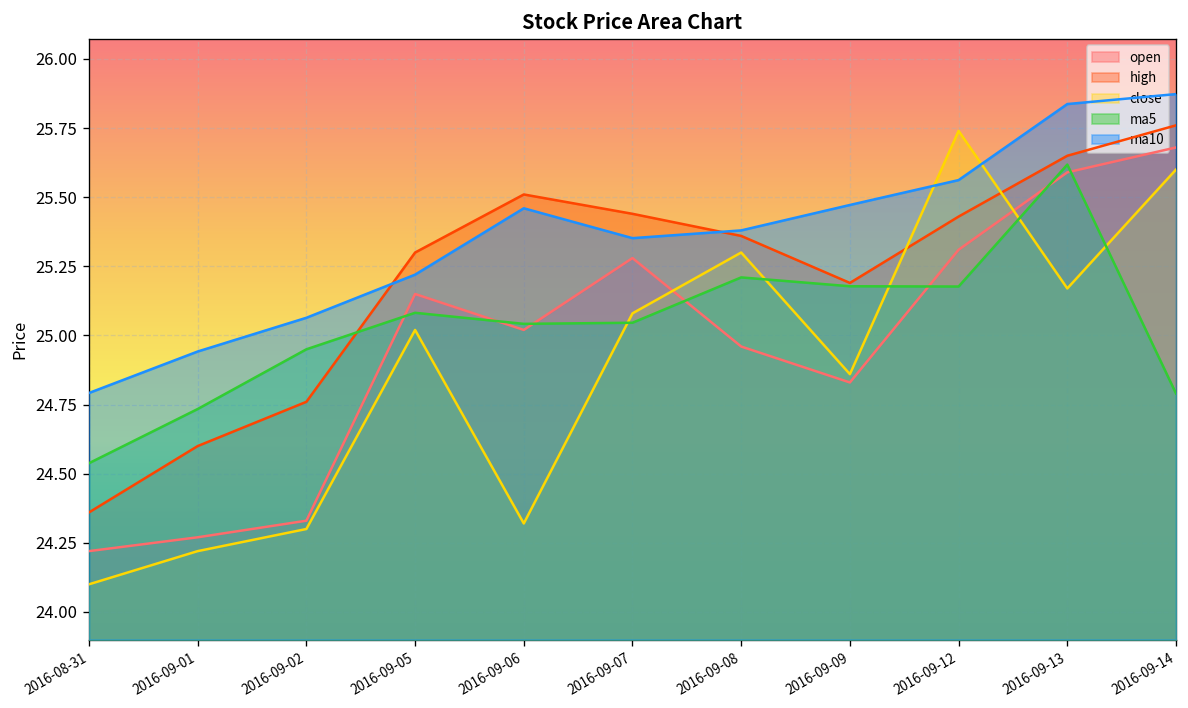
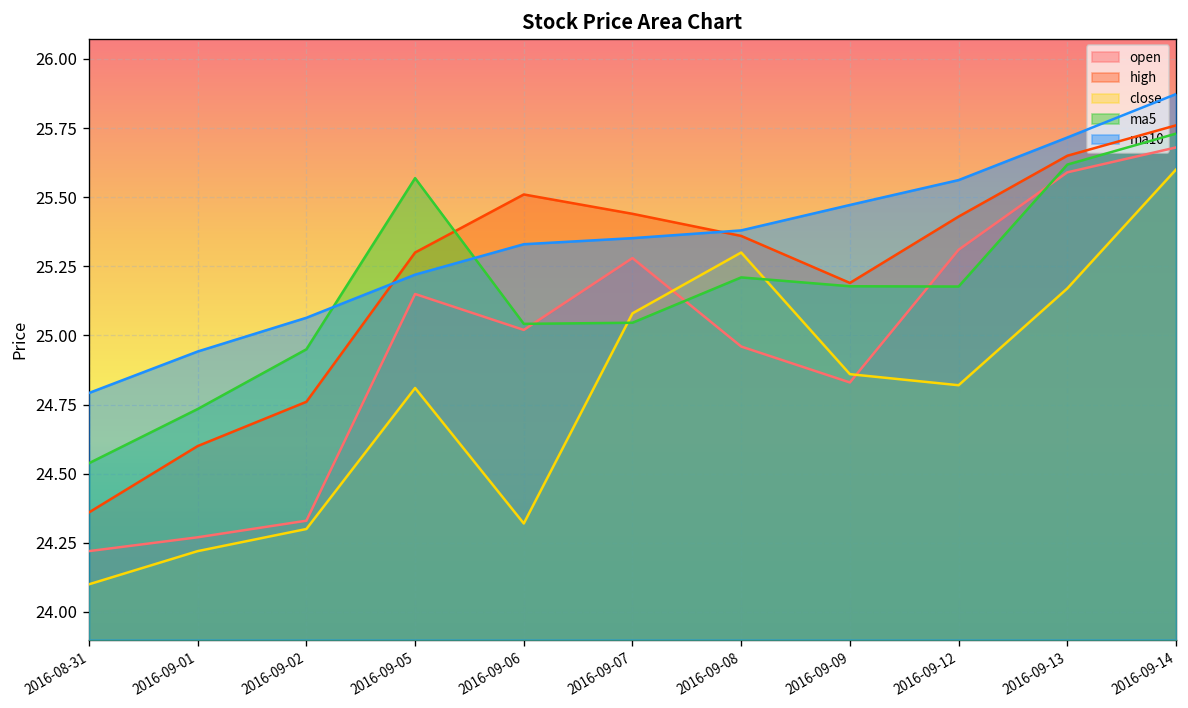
  {
    "close": {
      "2016-08-31": 24.10,
      "2016-09-01": 24.22,
      "2016-09-02": 24.30,
-     "2016-09-05": 25.02,
+     "2016-09-05": 24.81,
      "2016-09-06": 24.32,
      "2016-09-07": 25.08,
      "2016-09-08": 25.30,
      "2016-09-09": 24.86,
-     "2016-09-12": 25.74,
+     "2016-09-12": 24.82,
      "2016-09-13": 25.17,
      "2016-09-14": 25.60
    },
    "ma5": {
      "2016-08-31": 24.54,
      "2016-09-01": 24.73,
      "2016-09-02": 24.95,
-     "2016-09-05": 25.08,
+     "2016-09-05": 25.57,
      "2016-09-06": 25.04,
      "2016-09-07": 25.05,
      "2016-09-08": 25.21,
      "2016-09-09": 25.18,
      "2016-09-12": 25.18,
      "2016-09-13": 25.62,
-     "2016-09-14": 24.79
+     "2016-09-14": 25.73
    },
    "ma10": {
      "2016-08-31": 24.79,
      "2016-09-01": 24.94,
      "2016-09-02": 25.06,
      "2016-09-05": 25.22,
-     "2016-09-06": 25.46,
+     "2016-09-06": 25.33,
      "2016-09-07": 25.35,
      "2016-09-08": 25.38,
      "2016-09-09": 25.47,
      "2016-09-12": 25.56,
-     "2016-09-13": 25.84,
+     "2016-09-13": 25.72,
      "2016-09-14": 25.87
    }
  }
